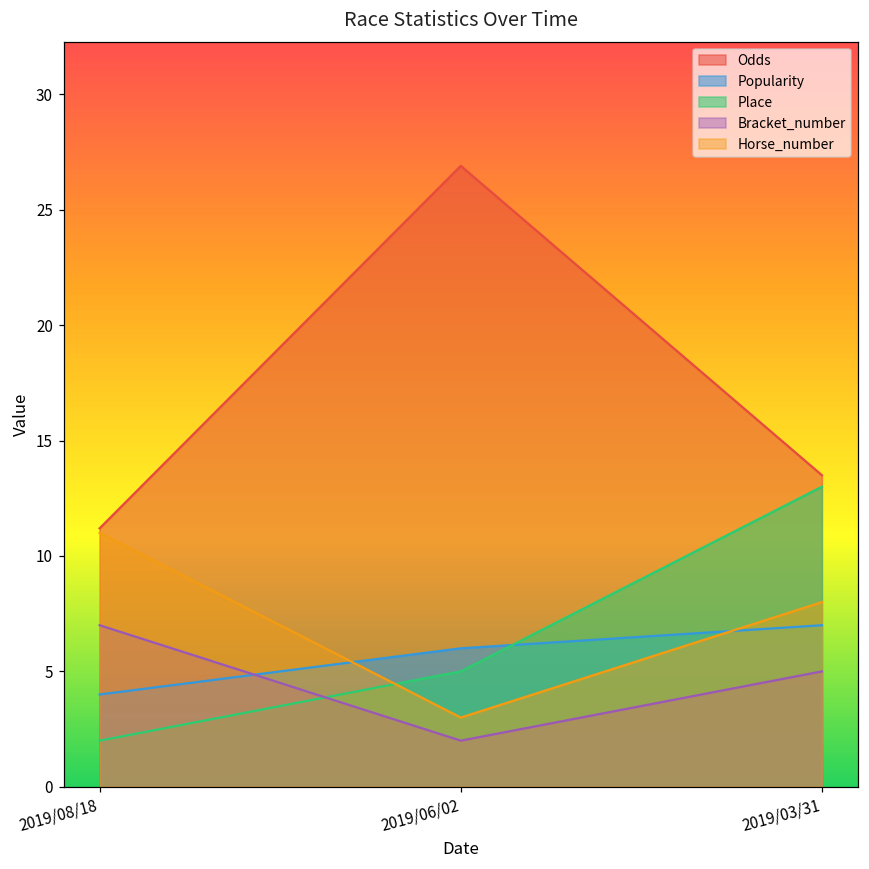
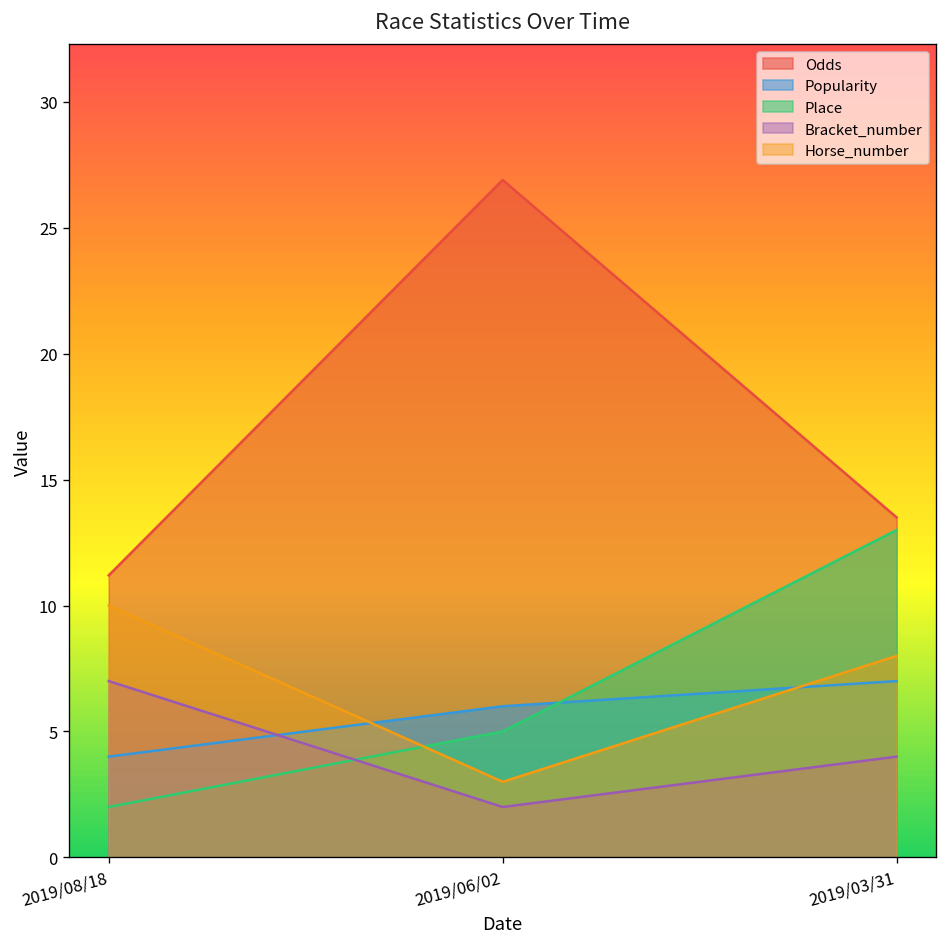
  {
    "Odds": {
      "2019/08/18": 11.2,
      "2019/06/02": 27,
      "2019/03/31": 13.5
    },
    "Popularity": {
      "2019/08/18": 4,
      "2019/06/02": 6,
      "2019/03/31": 7
    },
    "Place": {
      "2019/08/18": 2,
      "2019/06/02": 5,
      "2019/03/31": 13
    },
    "Bracket_number": {
      "2019/08/18": 7,
      "2019/06/02": 2,
-     "2019/03/31": 5
+     "2019/03/31": 4
    },
    "Horse_number": {
-     "2019/08/18": 11,
+     "2019/08/18": 10,
      "2019/06/02": 3,
      "2019/03/31": 8
    }
  }
